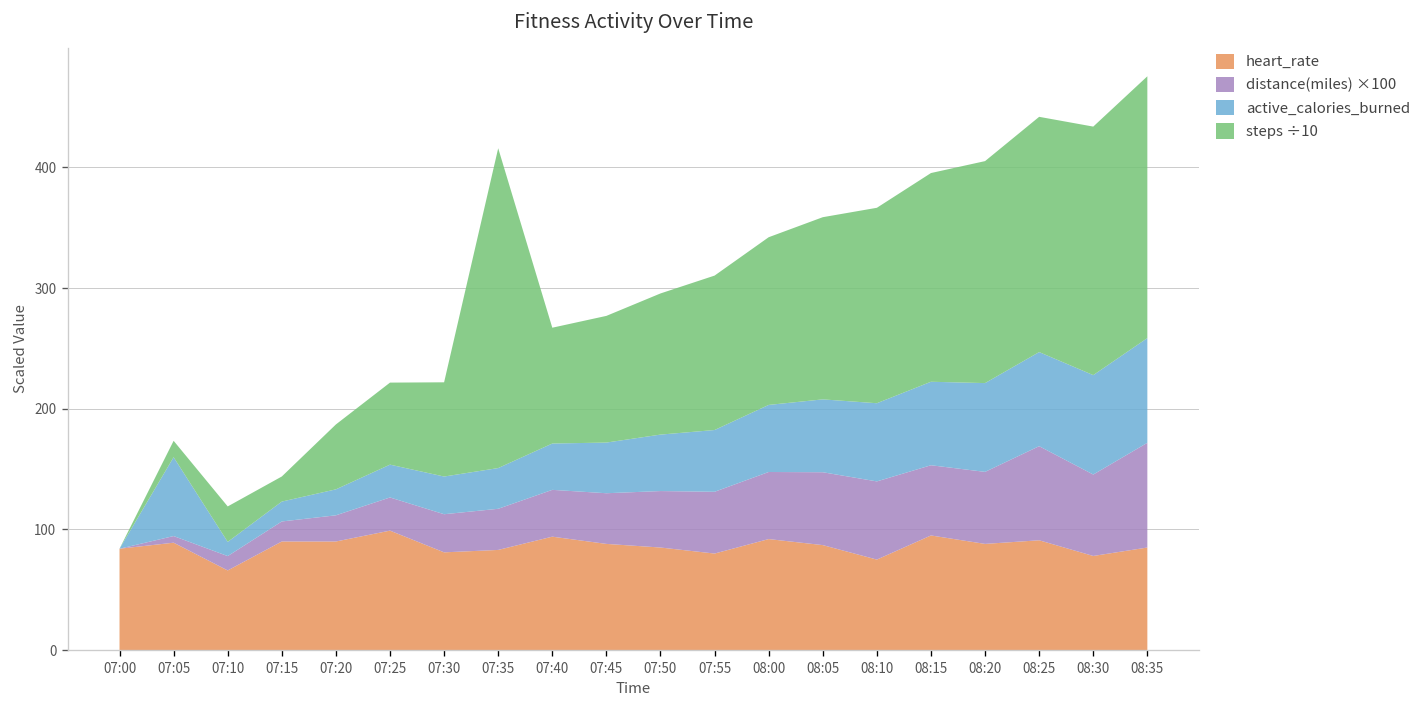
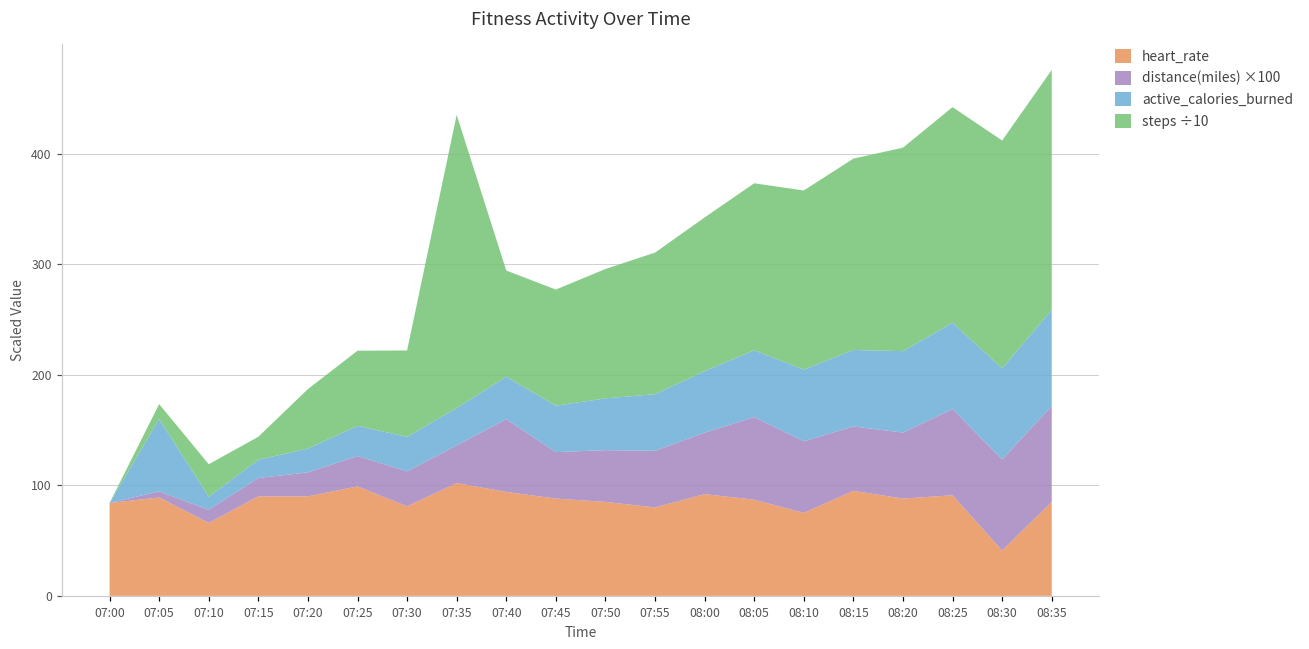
  {
    "heart_rate": {
      "07:05": 89,
      "07:10": 66,
      "07:15": 90,
      "07:20": 90,
      "07:25": 99,
      "07:30": 81,
-     "07:35": 83,
+     "07:35": 102,
      "07:40": 94,
      "07:45": 88,
      "07:50": 85,
      "07:55": 80,
      "08:00": 92,
      "08:05": 87,
      "08:10": 75,
      "08:15": 95,
      "08:20": 88,
      "08:25": 91,
-     "08:30": 78,
+     "08:30": 41,
      "08:35": 85
    },
    "distance(miles) ×100": {
      "07:05": 6,
      "07:10": 12,
      "07:15": 17,
      "07:20": 22,
      "07:25": 28,
      "07:30": 32,
      "07:35": 34,
-     "07:40": 39,
+     "07:40": 66,
      "07:45": 42,
      "07:50": 47,
      "07:55": 51,
      "08:00": 56,
-     "08:05": 60,
+     "08:05": 75,
      "08:10": 65,
      "08:15": 58,
      "08:20": 60,
      "08:25": 78,
-     "08:30": 68,
+     "08:30": 82,
      "08:35": 87
    },
    "active_calories_burned": {
      "07:05": 65,
      "07:10": 12,
      "07:15": 16,
      "07:20": 22,
      "07:25": 27,
      "07:30": 31,
      "07:35": 34,
      "07:40": 38,
      "07:45": 42,
      "07:50": 47,
      "07:55": 51,
      "08:00": 56,
      "08:05": 60,
      "08:10": 65,
      "08:15": 69,
      "08:20": 74,
      "08:25": 78,
      "08:30": 82,
      "08:35": 87
    },
    "steps ÷10": {
      "07:05": 14,
      "07:10": 29,
      "07:15": 21,
      "07:20": 54,
      "07:25": 68,
      "07:30": 78,
      "07:35": 265,
      "07:40": 96,
      "07:45": 105,
      "07:50": 117,
      "07:55": 128,
      "08:00": 139,
      "08:05": 151,
      "08:10": 162,
      "08:15": 173,
      "08:20": 184,
      "08:25": 195,
      "08:30": 206,
      "08:35": 217
    }
  }
